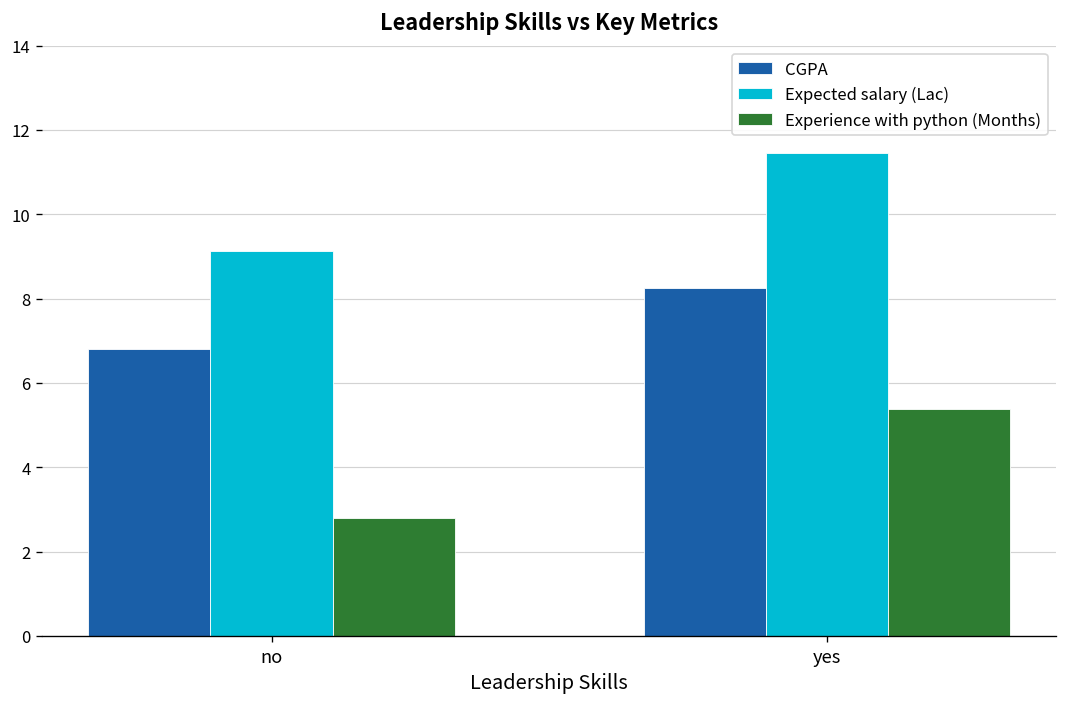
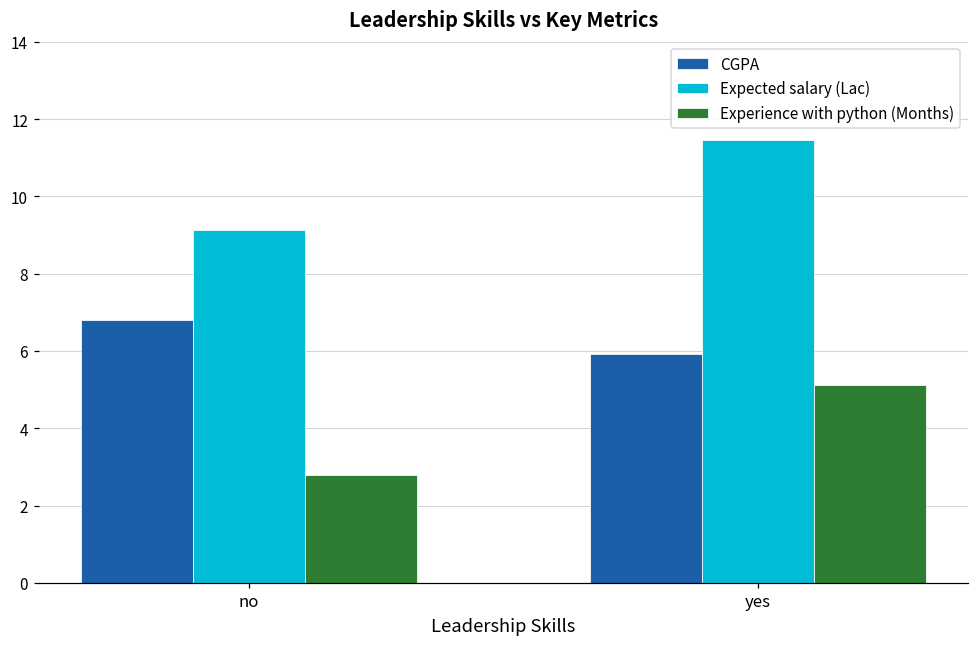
  {
    "CGPA": {
      "no": 6.8,
-     "yes": 8.2
+     "yes": 5.9
    },
    "Expected salary (Lac)": {
      "no": 9.1,
      "yes": 11.5
    },
    "Experience with python (Months)": {
      "no": 2.8,
-     "yes": 5.4
+     "yes": 5.1
    }
  }
